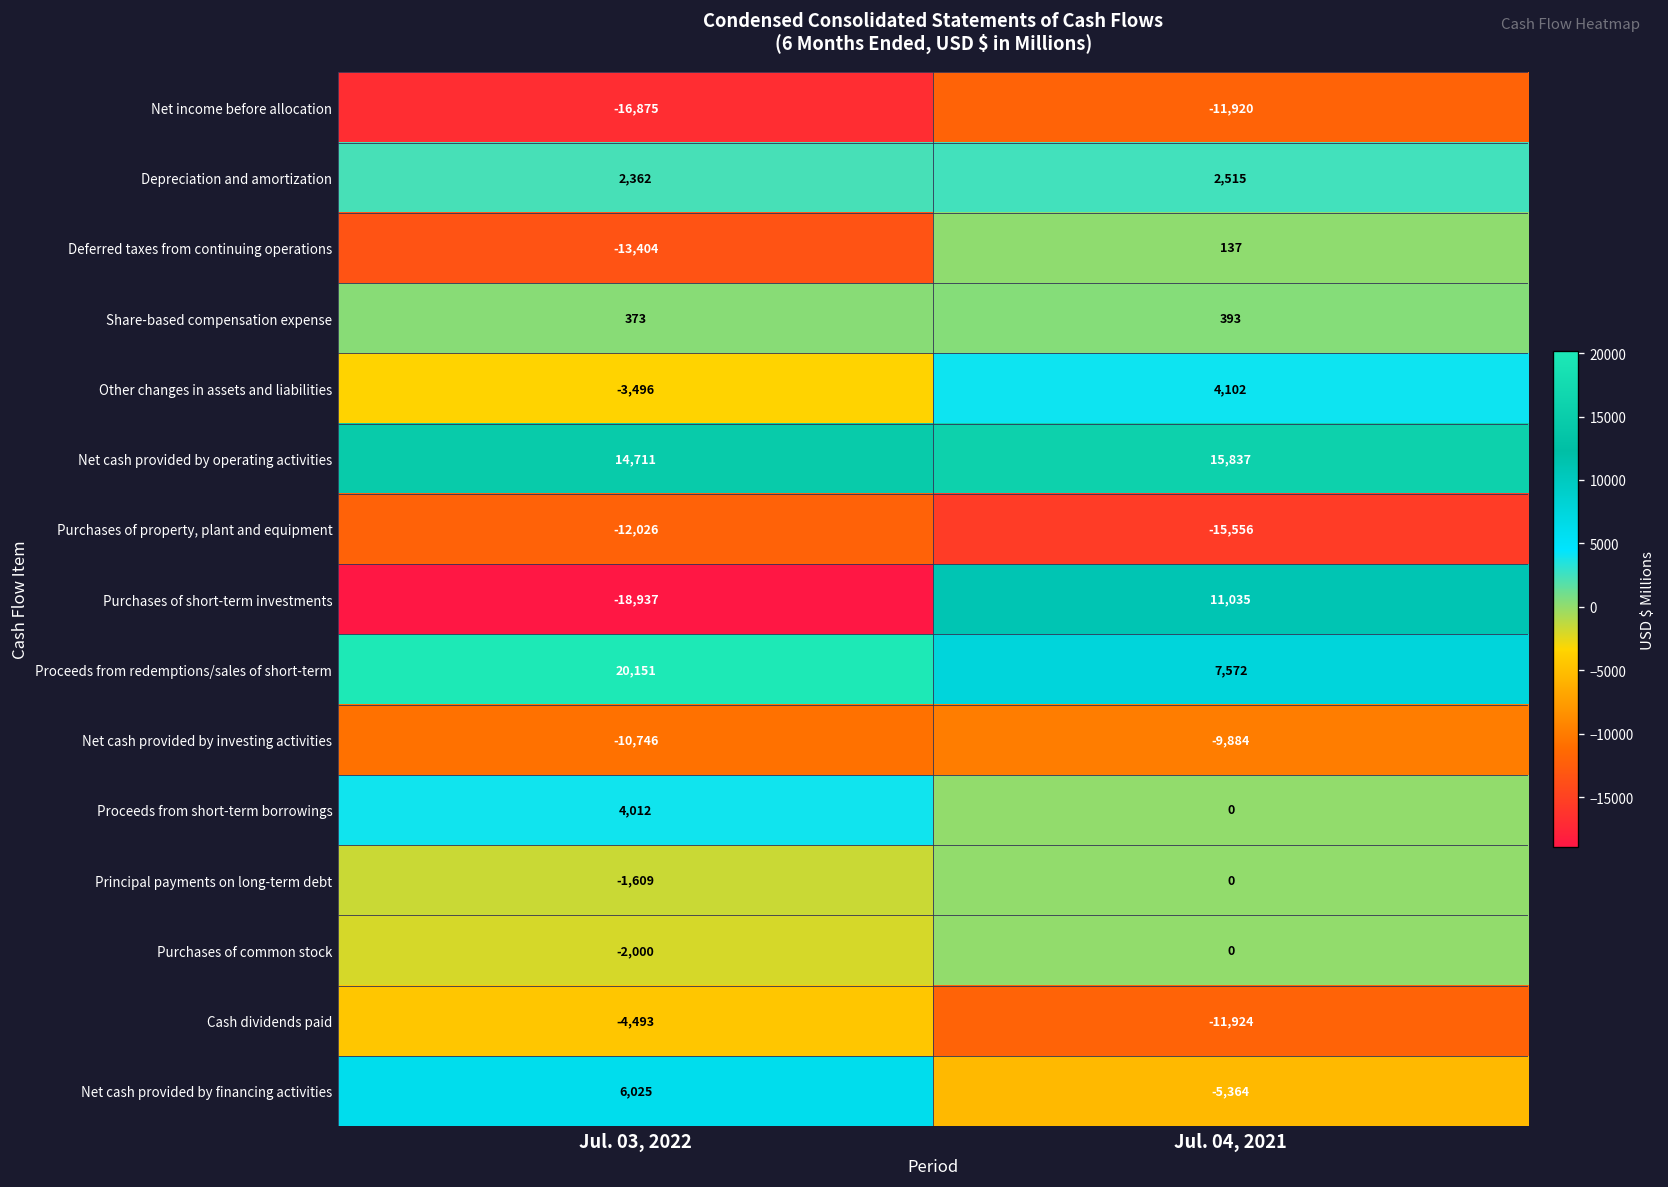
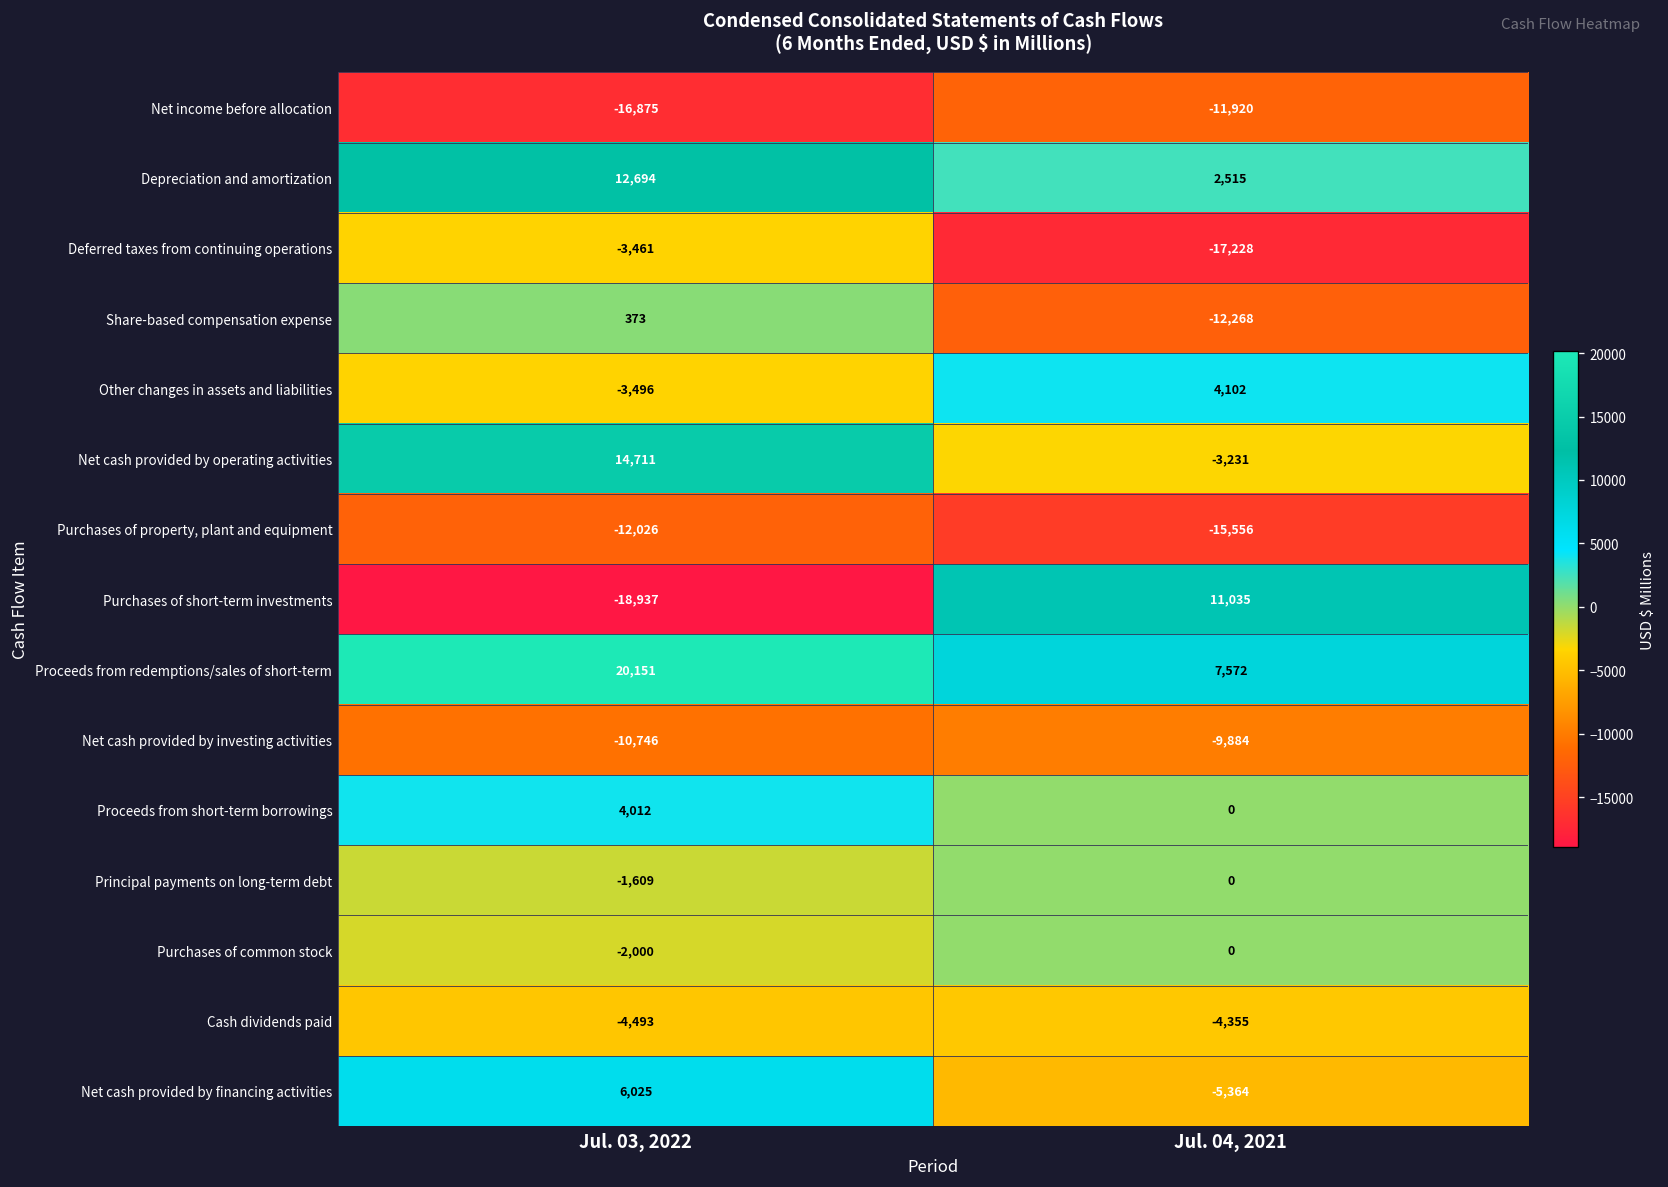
  {
    "Net income before allocation": {
      "Jul. 03, 2022": "-16,875",
      "Jul. 04, 2021": "-11,920"
    },
    "Depreciation and amortization": {
-     "Jul. 03, 2022": "2,362",
+     "Jul. 03, 2022": "12,694",
      "Jul. 04, 2021": "2,515"
    },
    "Deferred taxes from continuing operations": {
-     "Jul. 03, 2022": "-13,404",
-     "Jul. 04, 2021": "137"
+     "Jul. 03, 2022": "-3,461",
+     "Jul. 04, 2021": "-17,228"
    },
    "Share-based compensation expense": {
      "Jul. 03, 2022": "373",
-     "Jul. 04, 2021": "393"
+     "Jul. 04, 2021": "-12,268"
    },
    "Other changes in assets and liabilities": {
      "Jul. 03, 2022": "-3,496",
      "Jul. 04, 2021": "4,102"
    },
    "Net cash provided by operating activities": {
      "Jul. 03, 2022": "14,711",
-     "Jul. 04, 2021": "15,837"
+     "Jul. 04, 2021": "-3,231"
    },
    "Purchases of property, plant and equipment": {
      "Jul. 03, 2022": "-12,026",
      "Jul. 04, 2021": "-15,556"
    },
    "Purchases of short-term investments": {
      "Jul. 03, 2022": "-18,937",
      "Jul. 04, 2021": "11,035"
    },
    "Proceeds from redemptions/sales of short-term": {
      "Jul. 03, 2022": "20,151",
      "Jul. 04, 2021": "7,572"
    },
    "Net cash provided by investing activities": {
      "Jul. 03, 2022": "-10,746",
      "Jul. 04, 2021": "-9,884"
    },
    "Proceeds from short-term borrowings": {
      "Jul. 03, 2022": "4,012",
      "Jul. 04, 2021": "0"
    },
    "Principal payments on long-term debt": {
      "Jul. 03, 2022": "-1,609",
      "Jul. 04, 2021": "0"
    },
    "Purchases of common stock": {
      "Jul. 03, 2022": "-2,000",
      "Jul. 04, 2021": "0"
    },
    "Cash dividends paid": {
      "Jul. 03, 2022": "-4,493",
-     "Jul. 04, 2021": "-11,924"
+     "Jul. 04, 2021": "-4,355"
    },
    "Net cash provided by financing activities": {
      "Jul. 03, 2022": "6,025",
      "Jul. 04, 2021": "-5,364"
    }
  }
